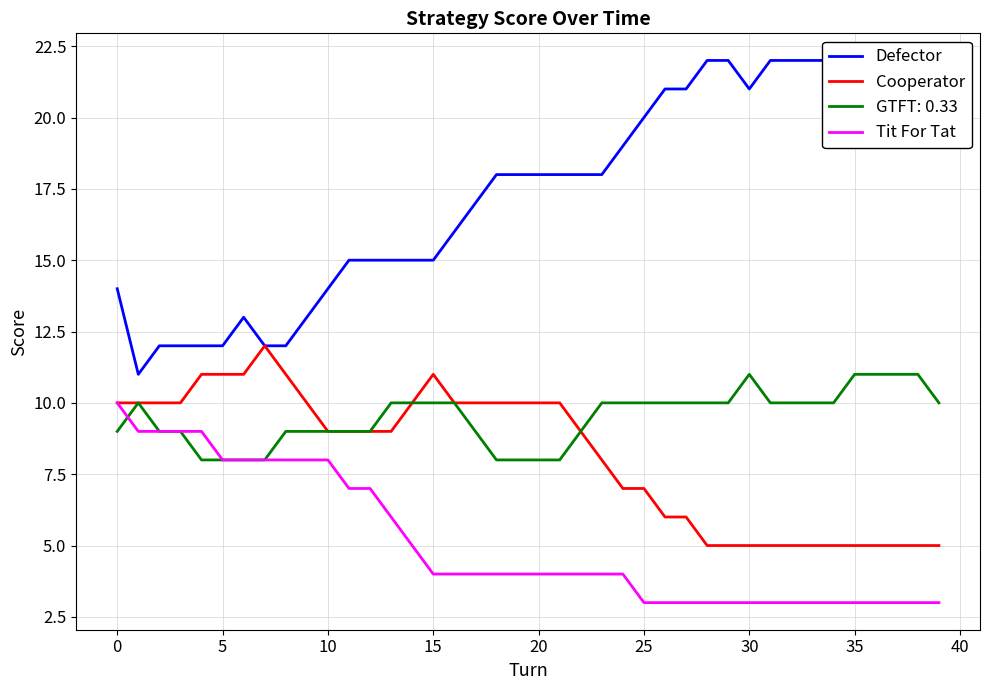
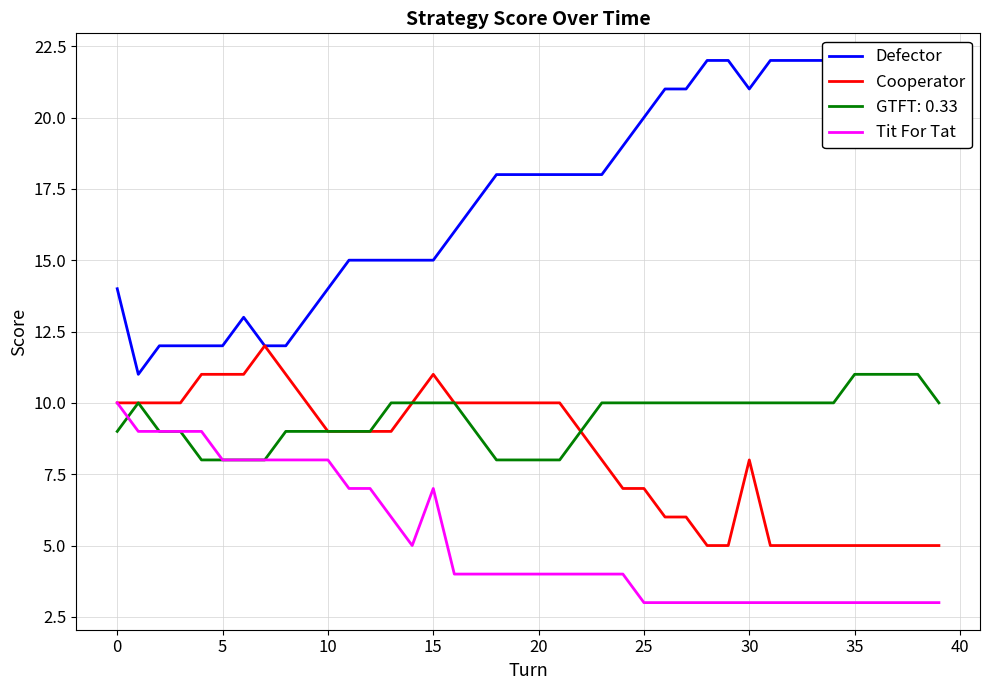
  {
    "Defector": {
      "0": 14,
      "5": 12,
      "10": 14,
      "15": 15,
      "20": 18,
      "25": 20,
      "30": 21
    },
    "Cooperator": {
      "5": 11,
      "15": 11,
      "20": 10,
      "25": 7,
-     "30": 5,
+     "30": 8,
      "35": 5
    },
    "GTFT: 0.33": {
      "0": 9,
      "15": 10,
      "20": 8,
      "25": 10,
-     "30": 11,
+     "30": 10,
      "35": 11
    },
    "Tit For Tat": {
      "10": 8,
-     "15": 4,
+     "15": 7,
      "20": 4,
      "25": 3,
      "30": 3,
      "35": 3
    }
  }
